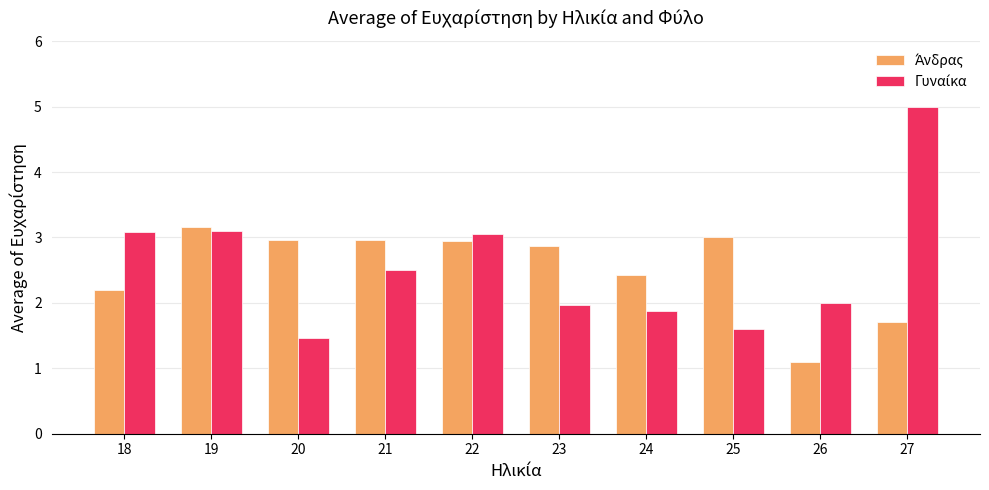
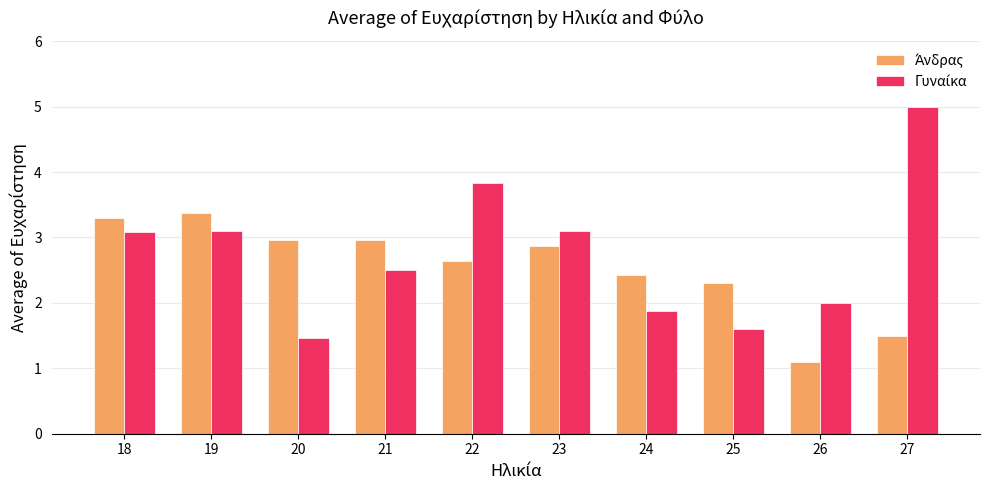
  {
    "Άνδρας": {
-     "18": 2.2,
-     "19": 3.2,
+     "18": 3.3,
+     "19": 3.4,
      "20": 3.0,
      "21": 3.0,
-     "22": 2.9,
+     "22": 2.6,
      "23": 2.9,
      "24": 2.4,
-     "25": 3.0,
+     "25": 2.3,
      "26": 1.1,
-     "27": 1.7
+     "27": 1.5
    },
    "Γυναίκα": {
      "18": 3.1,
      "19": 3.1,
      "20": 1.5,
      "21": 2.5,
-     "22": 3.1,
-     "23": 2.0,
+     "22": 3.8,
+     "23": 3.1,
      "24": 1.9,
      "25": 1.6,
      "26": 2.0,
      "27": 5.0
    }
  }
